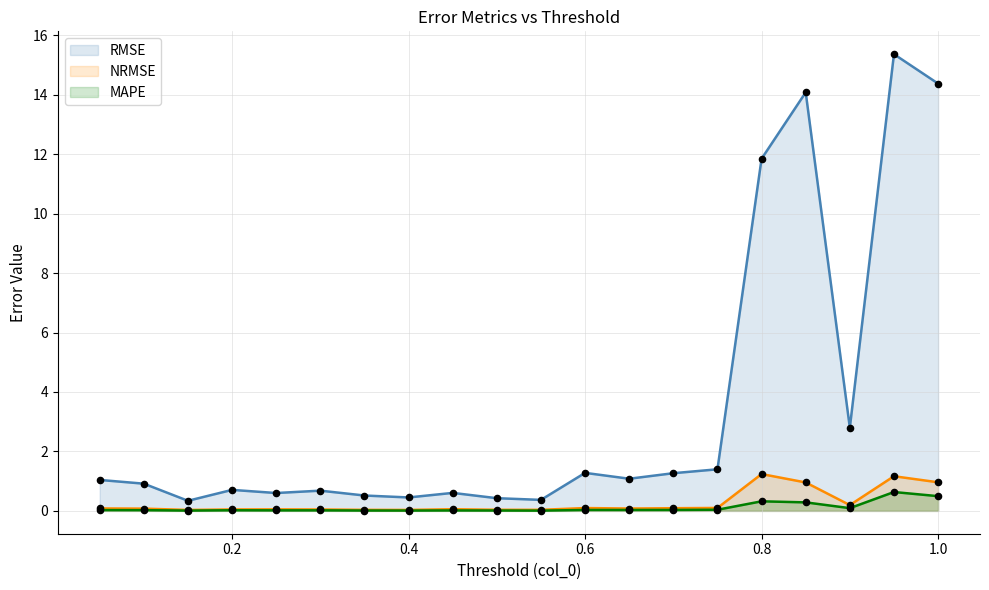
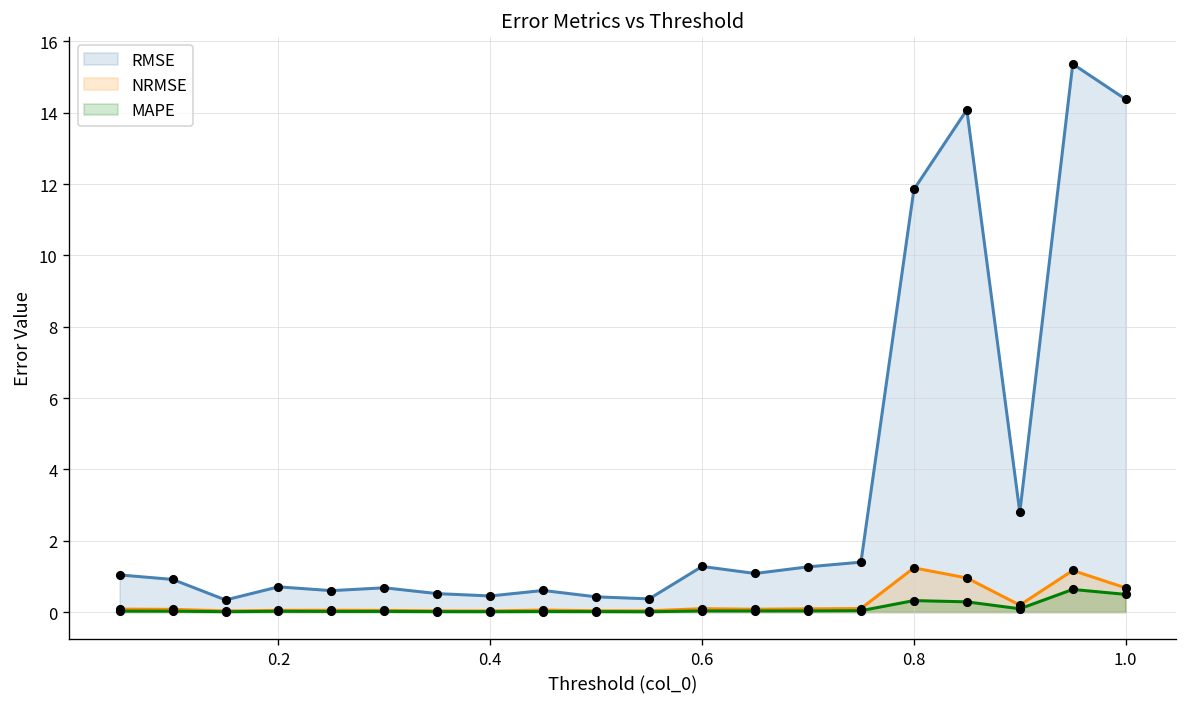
  {
    "NRMSE": {
      "0.8": 1.2,
-     "1.0": 1.0
+     "1.0": 0.7
    }
  }
